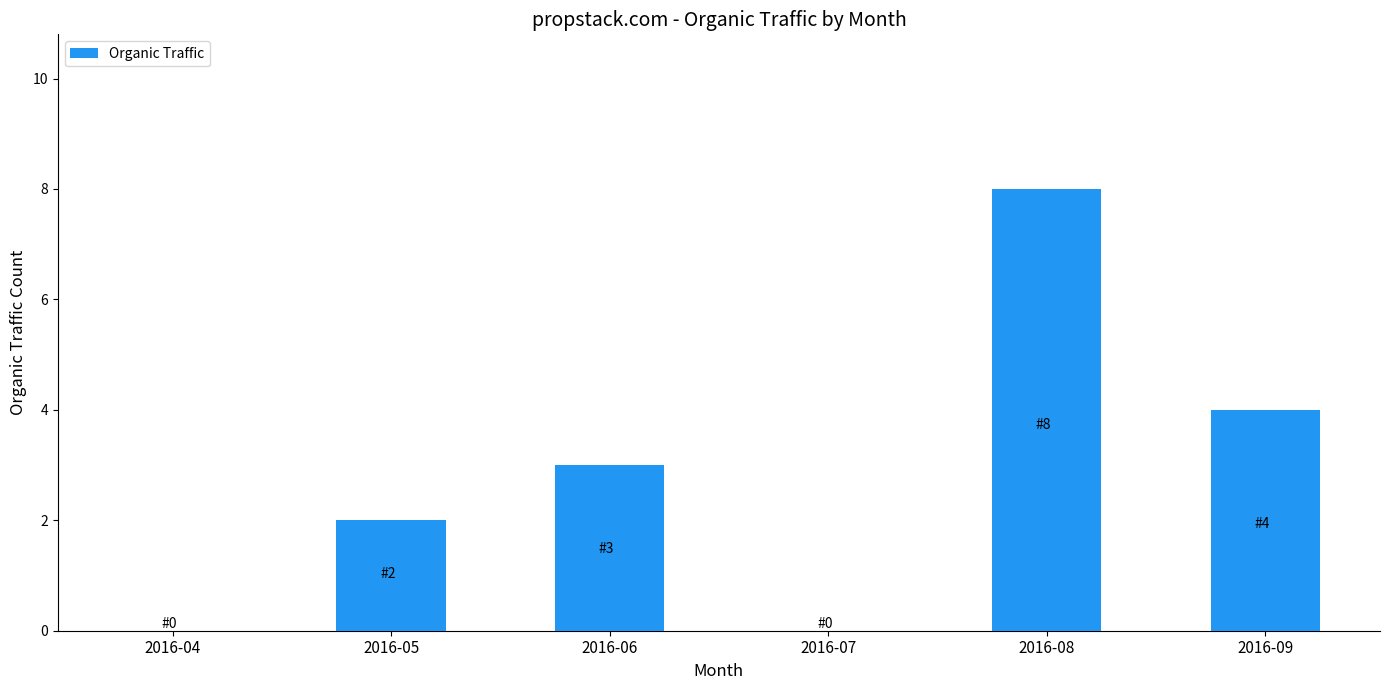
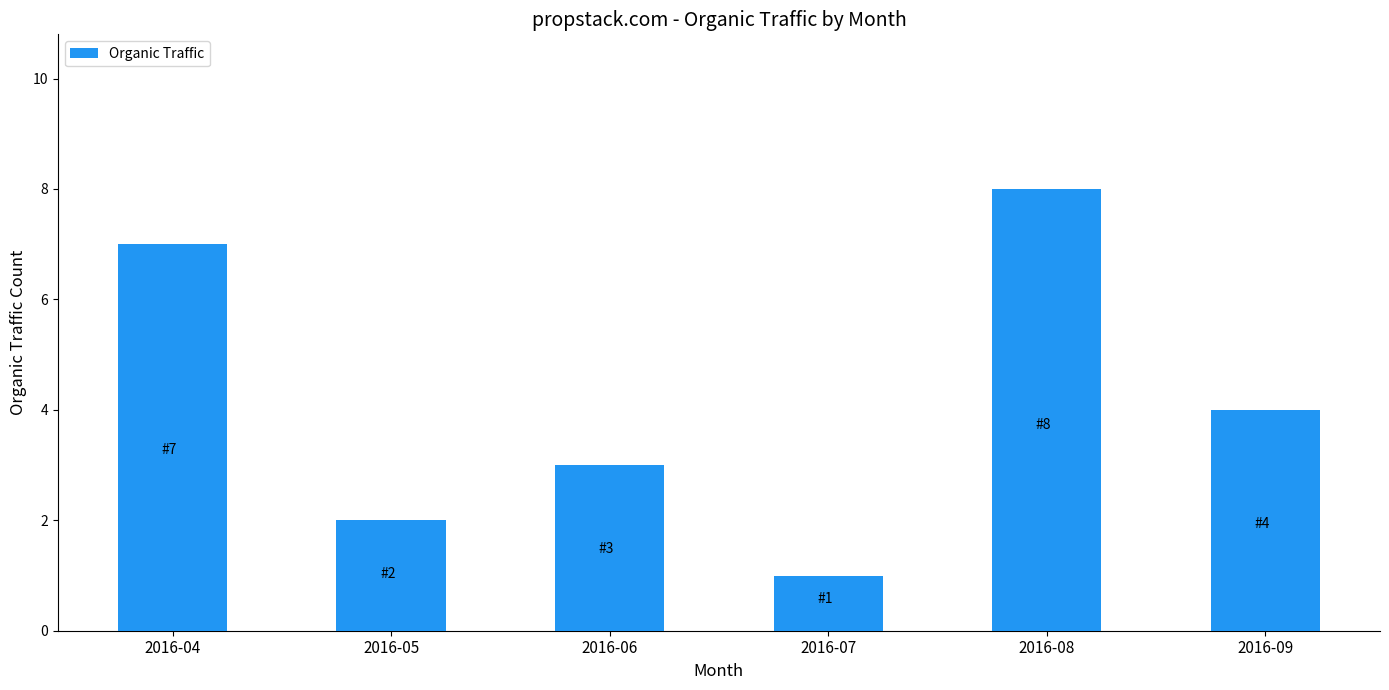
  {
-   "2016-04": 0,
+   "2016-04": 7,
    "2016-05": 2,
    "2016-06": 3,
-   "2016-07": 0,
+   "2016-07": 1,
    "2016-08": 8,
    "2016-09": 4
  }
